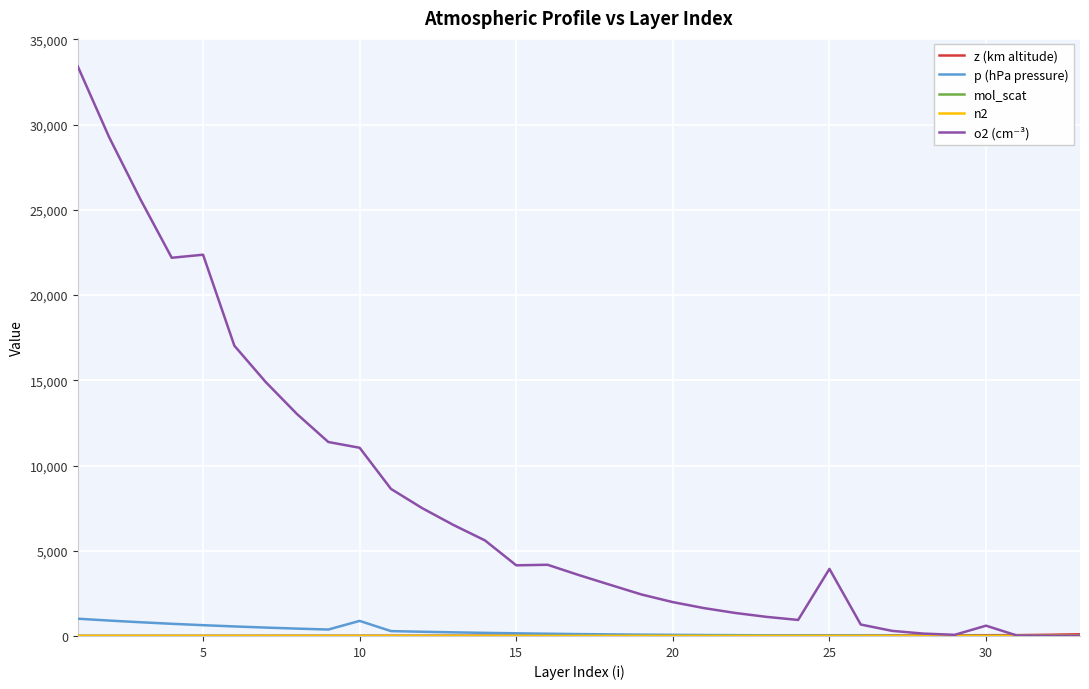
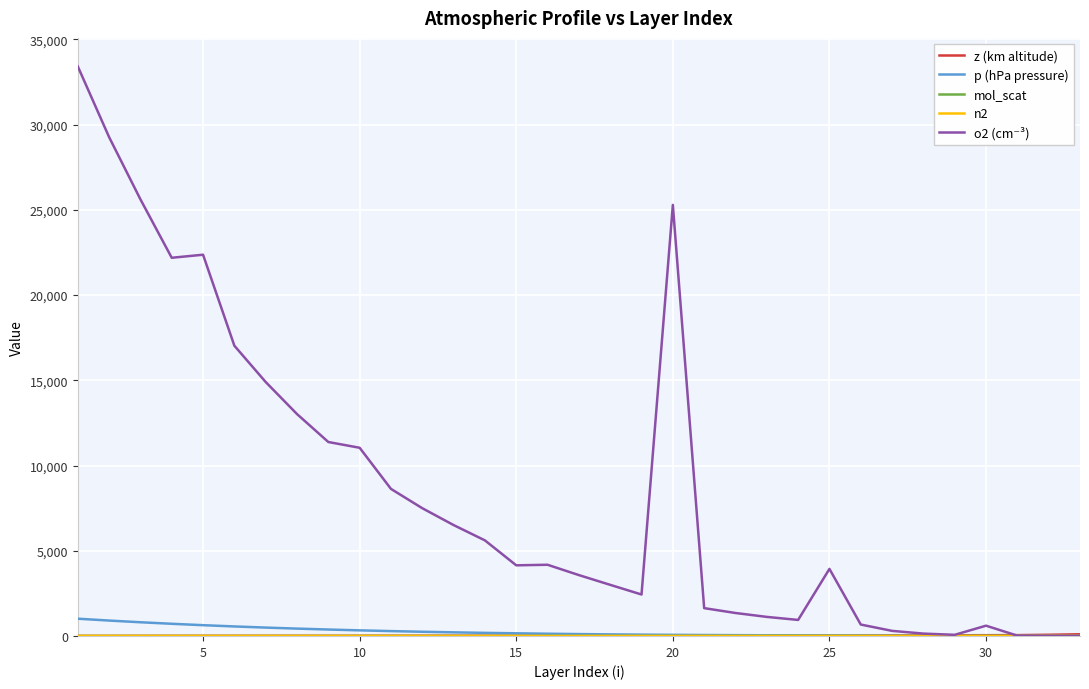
  {
    "p (hPa pressure)": {
      "5": "600",
-     "10": "900"
+     "10": "300"
    },
    "o2 (cm⁻³)": {
      "5": "22,400",
      "10": "11,000",
      "15": "4,100",
-     "20": "2,000",
+     "20": "25,300",
      "25": "3,900",
      "30": "600"
    }
  }
